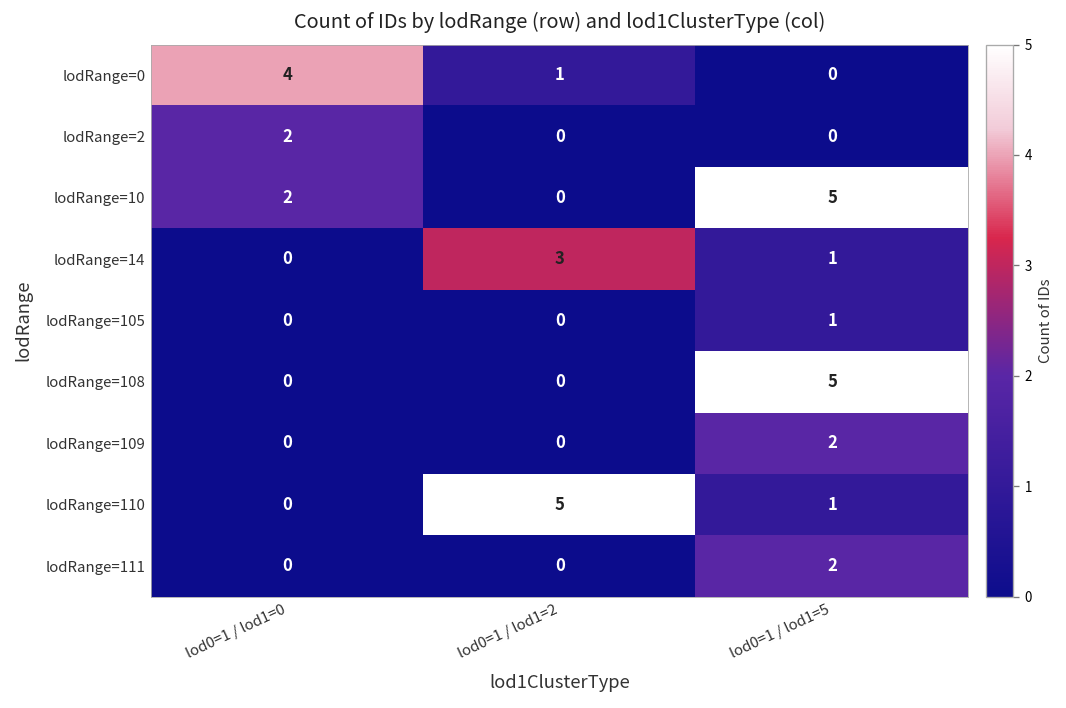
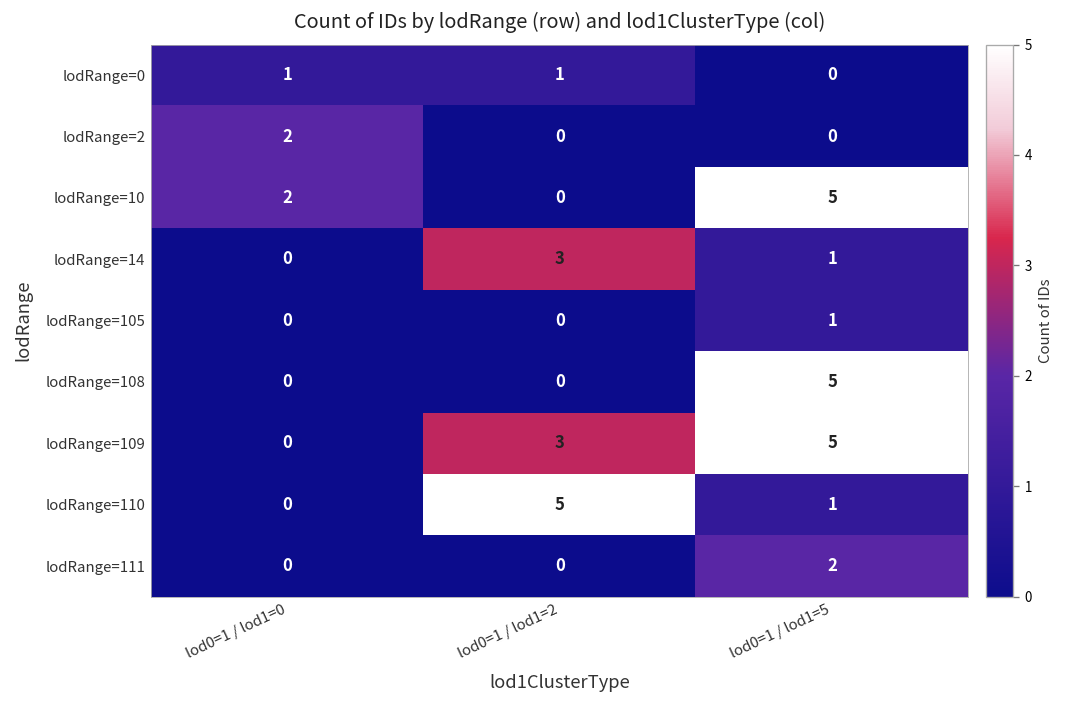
  {
    "lodRange=0": {
-     "lod0=1 / lod1=0": 4,
+     "lod0=1 / lod1=0": 1,
      "lod0=1 / lod1=2": 1,
      "lod0=1 / lod1=5": 0
    },
    "lodRange=2": {
      "lod0=1 / lod1=0": 2,
      "lod0=1 / lod1=2": 0,
      "lod0=1 / lod1=5": 0
    },
    "lodRange=10": {
      "lod0=1 / lod1=0": 2,
      "lod0=1 / lod1=2": 0,
      "lod0=1 / lod1=5": 5
    },
    "lodRange=14": {
      "lod0=1 / lod1=0": 0,
      "lod0=1 / lod1=2": 3,
      "lod0=1 / lod1=5": 1
    },
    "lodRange=105": {
      "lod0=1 / lod1=0": 0,
      "lod0=1 / lod1=2": 0,
      "lod0=1 / lod1=5": 1
    },
    "lodRange=108": {
      "lod0=1 / lod1=0": 0,
      "lod0=1 / lod1=2": 0,
      "lod0=1 / lod1=5": 5
    },
    "lodRange=109": {
      "lod0=1 / lod1=0": 0,
-     "lod0=1 / lod1=2": 0,
-     "lod0=1 / lod1=5": 2
+     "lod0=1 / lod1=2": 3,
+     "lod0=1 / lod1=5": 5
    },
    "lodRange=110": {
      "lod0=1 / lod1=0": 0,
      "lod0=1 / lod1=2": 5,
      "lod0=1 / lod1=5": 1
    },
    "lodRange=111": {
      "lod0=1 / lod1=0": 0,
      "lod0=1 / lod1=2": 0,
      "lod0=1 / lod1=5": 2
    }
  }
